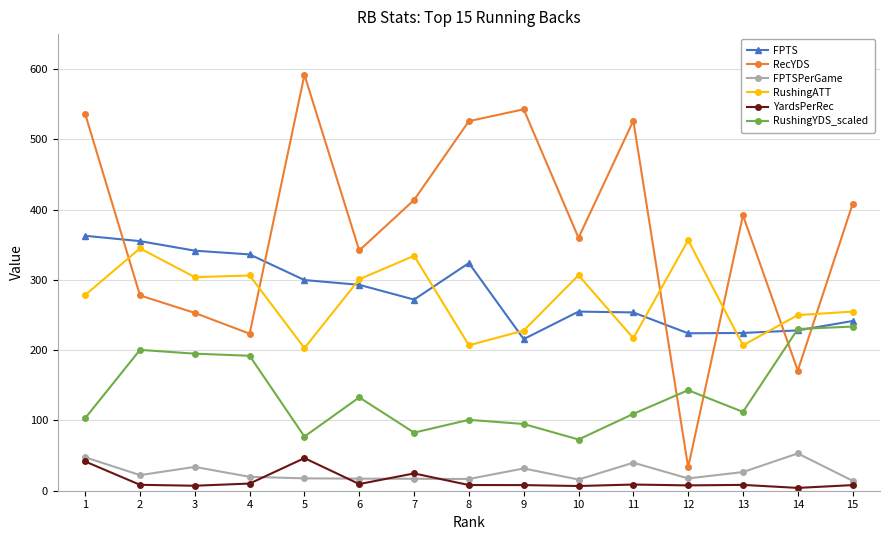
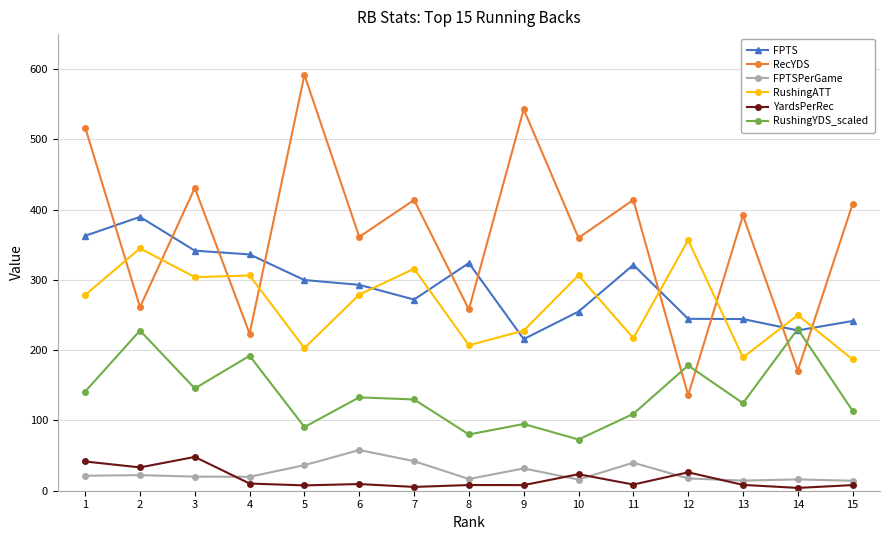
  {
    "FPTS": {
      "1": 360,
-     "2": 360,
+     "2": 390,
      "3": 340,
      "4": 340,
      "5": 300,
      "6": 290,
      "7": 270,
      "8": 320,
      "9": 220,
      "10": 260,
-     "11": 250,
-     "12": 220,
-     "13": 220,
+     "11": 320,
+     "12": 240,
+     "13": 240,
      "15": 240
    },
    "RecYDS": {
-     "1": 540,
-     "2": 280,
-     "3": 250,
+     "1": 520,
+     "2": 260,
+     "3": 430,
      "4": 220,
      "5": 590,
-     "6": 340,
+     "6": 360,
      "7": 410,
-     "8": 530,
+     "8": 260,
      "9": 540,
      "10": 360,
-     "11": 530,
-     "12": 30,
+     "11": 410,
+     "12": 140,
      "13": 390,
      "14": 170,
      "15": 410
    },
    "FPTSPerGame": {
-     "1": 50,
+     "1": 20,
      "2": 20,
-     "3": 30,
+     "3": 20,
      "4": 20,
-     "5": 20,
-     "6": 20,
-     "7": 20,
+     "5": 40,
+     "6": 60,
+     "7": 40,
      "8": 20,
      "9": 30,
      "10": 20,
      "11": 40,
      "12": 20,
-     "13": 30,
-     "14": 50,
+     "13": 10,
+     "14": 20,
      "15": 10
    },
    "RushingATT": {
      "1": 280,
      "2": 350,
      "3": 300,
      "4": 310,
      "5": 200,
-     "6": 300,
-     "7": 330,
+     "6": 280,
+     "7": 320,
      "8": 210,
      "9": 230,
      "10": 310,
      "11": 220,
      "12": 360,
-     "13": 210,
+     "13": 190,
      "14": 250,
-     "15": 260
+     "15": 190
    },
    "YardsPerRec": {
      "1": 40,
-     "2": 10,
-     "3": 10,
+     "2": 30,
+     "3": 50,
      "4": 10,
-     "5": 50,
+     "5": 10,
      "6": 10,
-     "7": 20,
+     "7": 10,
      "8": 10,
      "9": 10,
-     "10": 10,
+     "10": 20,
      "11": 10,
-     "12": 10,
+     "12": 30,
      "13": 10,
      "14": 0,
      "15": 10
    },
    "RushingYDS_scaled": {
-     "1": 100,
-     "2": 200,
-     "3": 200,
+     "1": 140,
+     "2": 230,
+     "3": 150,
      "4": 190,
-     "5": 80,
+     "5": 90,
      "6": 130,
-     "7": 80,
-     "8": 100,
+     "7": 130,
+     "8": 80,
      "9": 100,
      "10": 70,
      "11": 110,
-     "12": 140,
-     "13": 110,
-     "15": 230
+     "12": 180,
+     "13": 120,
+     "15": 110
    }
  }
